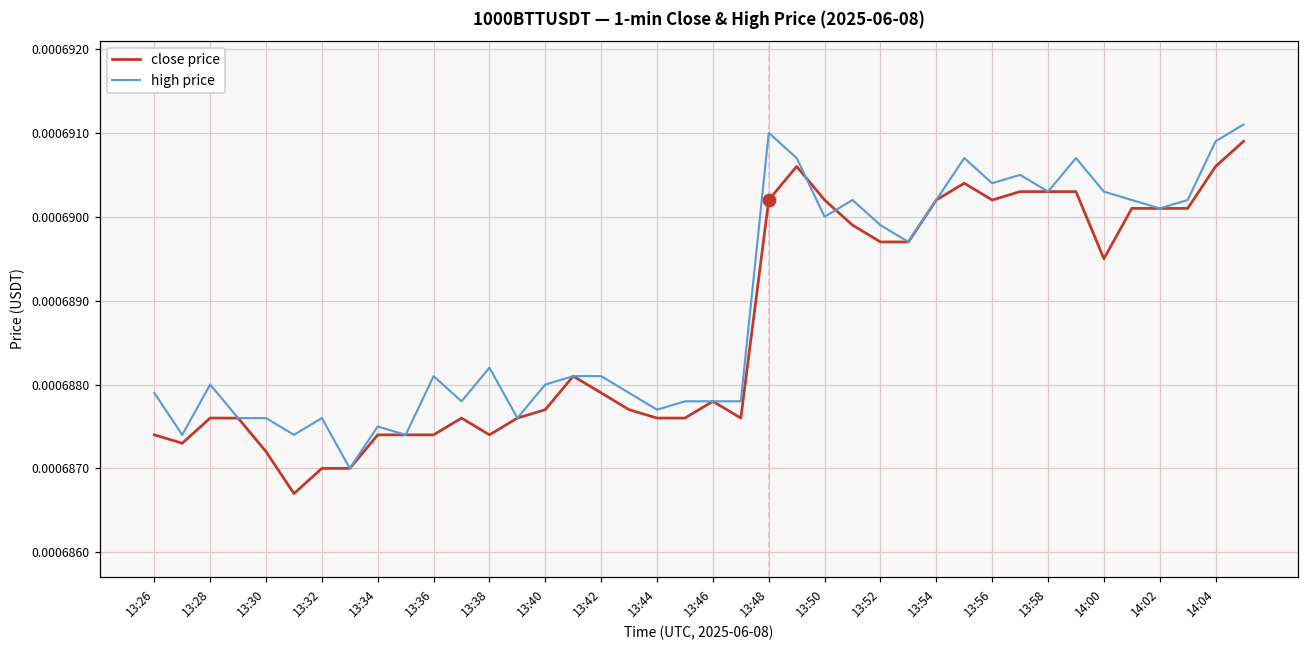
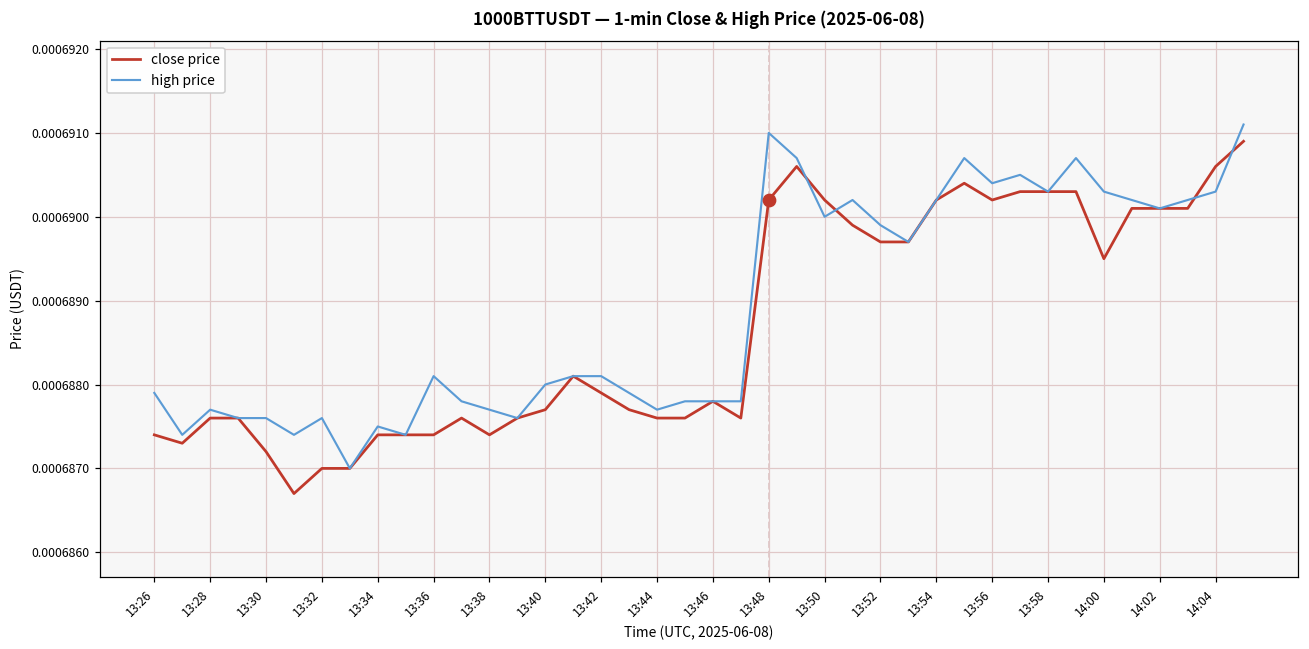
  {
    "high price": {
      "13:26": 0.0006879,
-     "13:28": 0.0006880,
+     "13:28": 0.0006877,
      "13:30": 0.0006876,
      "13:32": 0.0006876,
      "13:34": 0.0006875,
      "13:36": 0.0006881,
-     "13:38": 0.0006882,
+     "13:38": 0.0006877,
      "13:40": 0.0006880,
      "13:42": 0.0006881,
      "13:44": 0.0006877,
      "13:48": 0.0006910,
      "13:50": 0.0006900,
      "13:52": 0.0006899,
      "13:56": 0.0006904,
      "14:00": 0.0006903,
-     "14:04": 0.0006909
+     "14:04": 0.0006903
    }
  }
